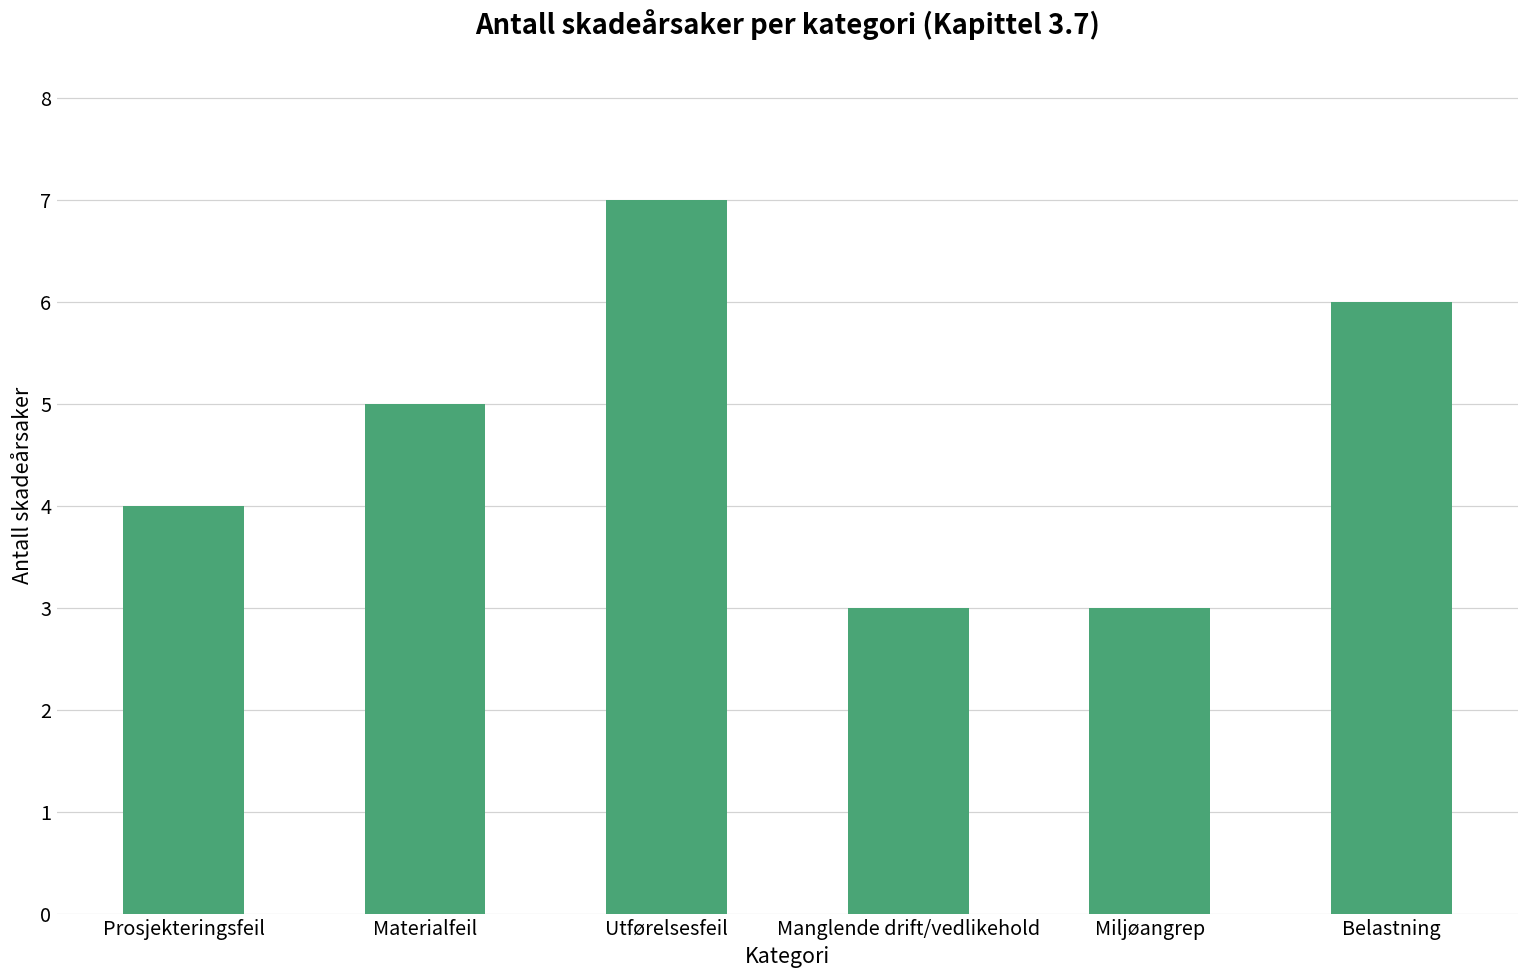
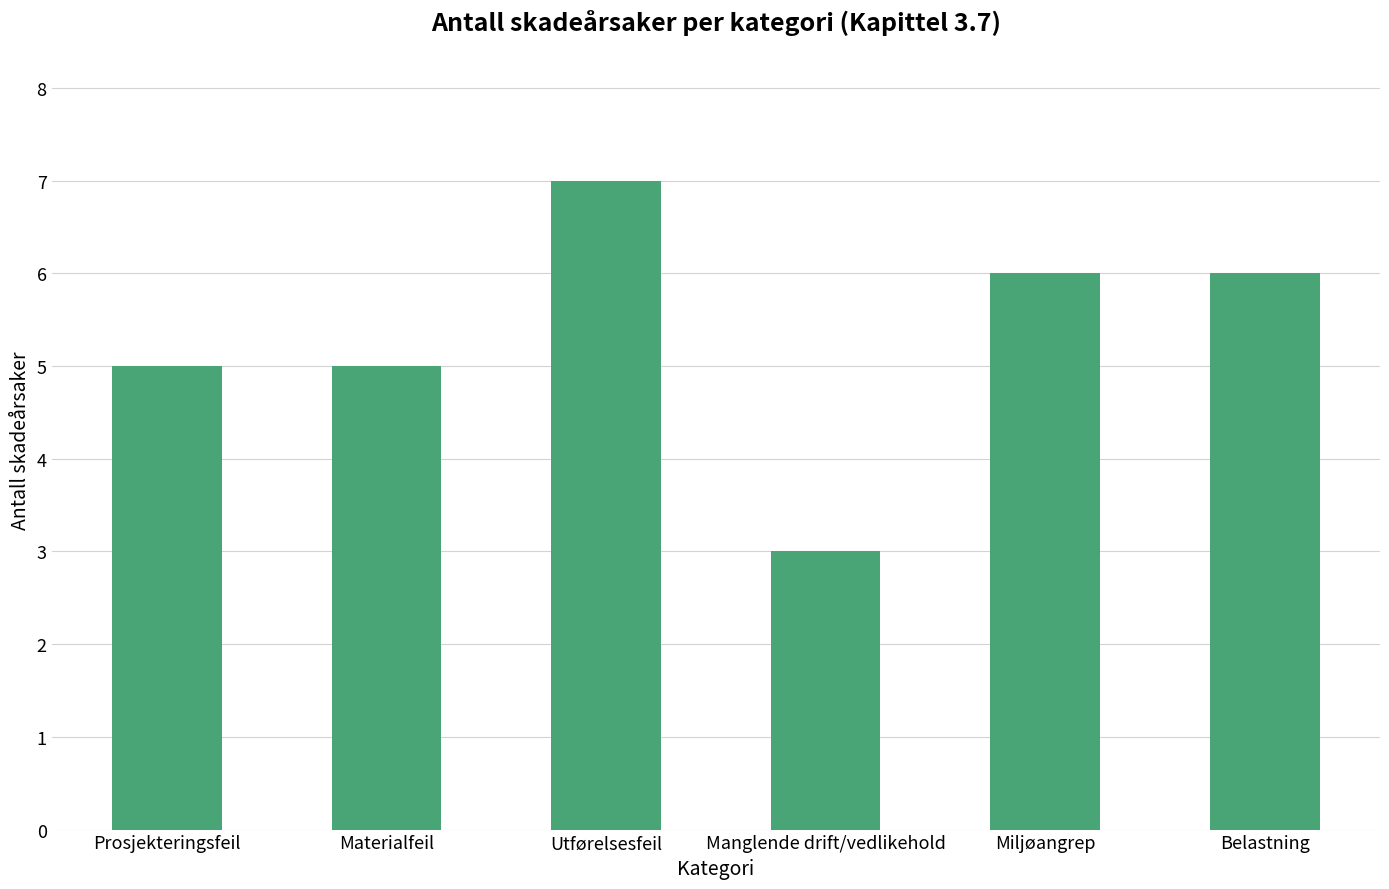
  {
-   "Prosjekteringsfeil": 4,
+   "Prosjekteringsfeil": 5,
    "Materialfeil": 5,
    "Utførelsesfeil": 7,
    "Manglende drift/vedlikehold": 3,
-   "Miljøangrep": 3,
+   "Miljøangrep": 6,
    "Belastning": 6
  }
